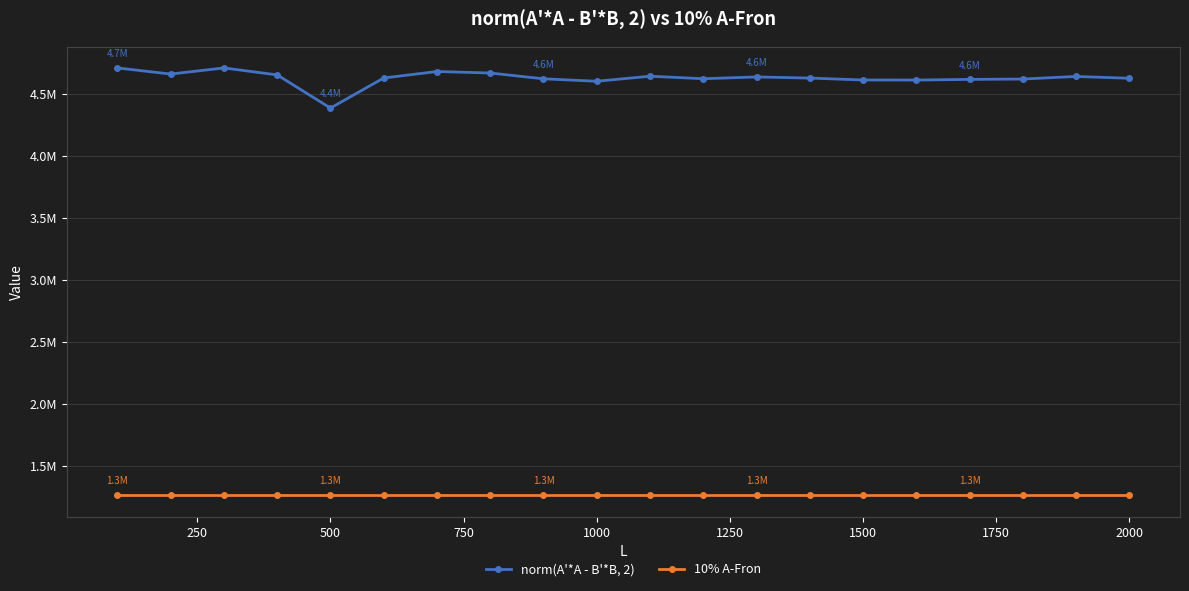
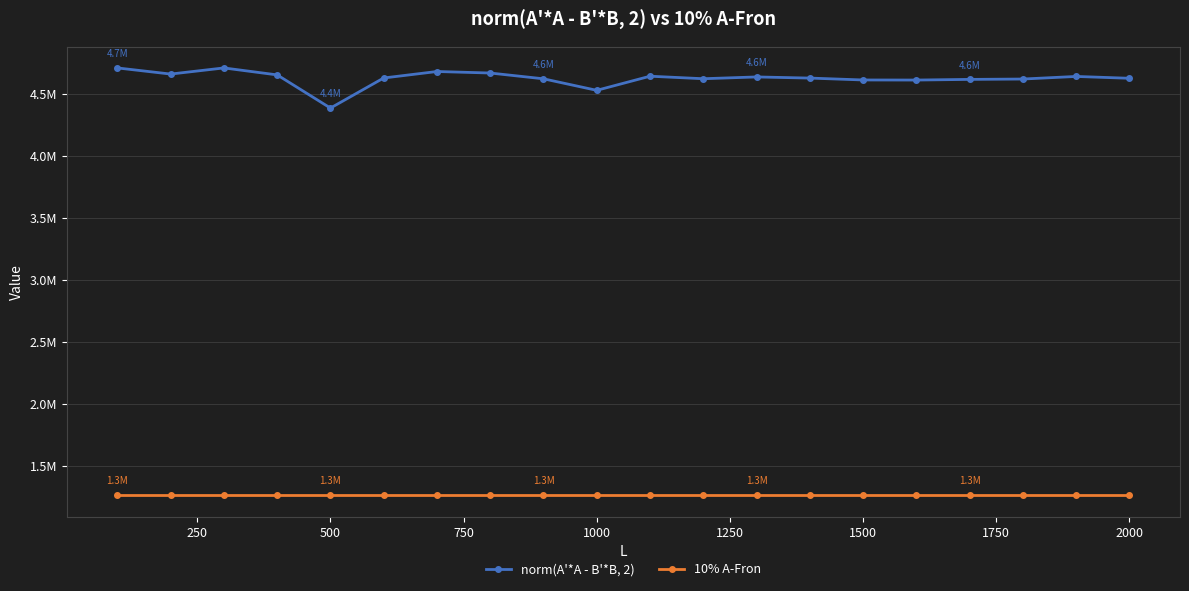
  {
    "norm(A'*A - B'*B, 2)": {
-     "1000": "4600000",
+     "1000": "4530000",
      "1500": "4620000",
      "2000": "4630000"
    },
    "10% A-Fron": {
      "500": "1.3M"
    }
  }
